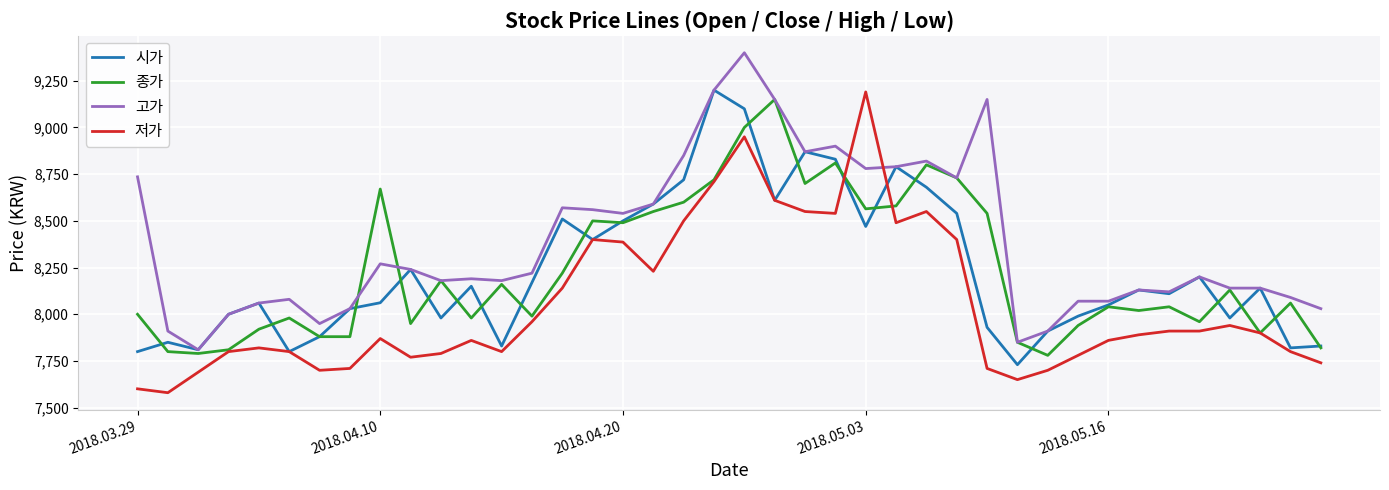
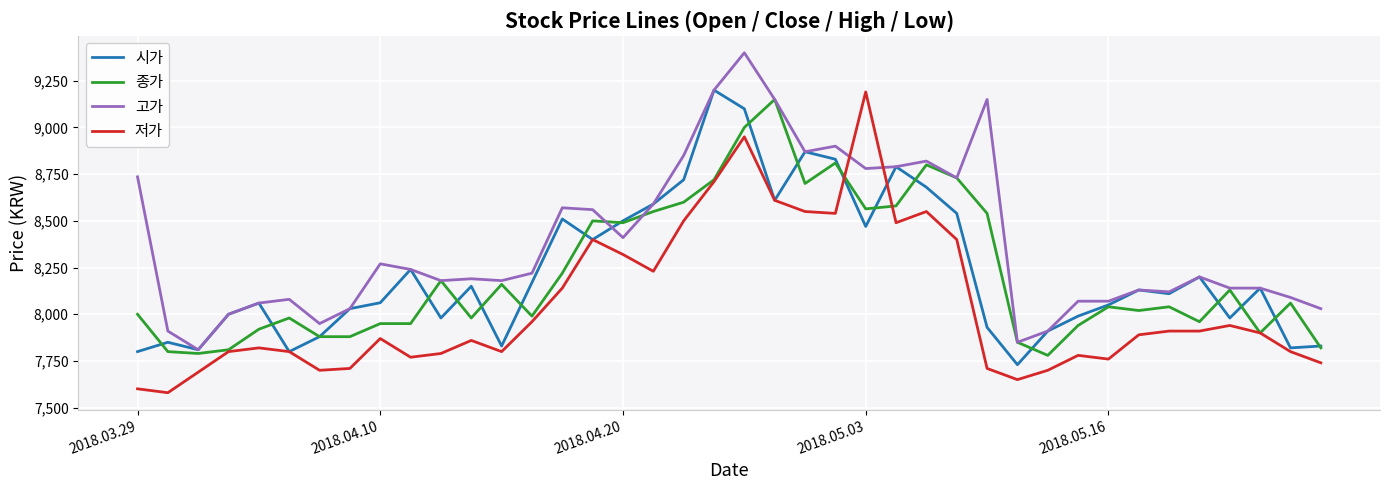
  {
    "시가": {
      "2018.03.29": "7,800",
      "2018.04.10": "8,060",
      "2018.05.03": "8,470"
    },
    "종가": {
      "2018.03.29": "8,000",
-     "2018.04.10": "8,670",
+     "2018.04.10": "7,950",
      "2018.05.03": "8,560"
    },
    "고가": {
      "2018.03.29": "8,740",
      "2018.04.10": "8,270",
-     "2018.04.20": "8,540",
+     "2018.04.20": "8,410",
      "2018.05.03": "8,780",
      "2018.05.16": "8,070"
    },
    "저가": {
      "2018.03.29": "7,600",
      "2018.04.10": "7,870",
-     "2018.04.20": "8,390",
+     "2018.04.20": "8,320",
      "2018.05.03": "9,190",
-     "2018.05.16": "7,860"
+     "2018.05.16": "7,760"
    }
  }
